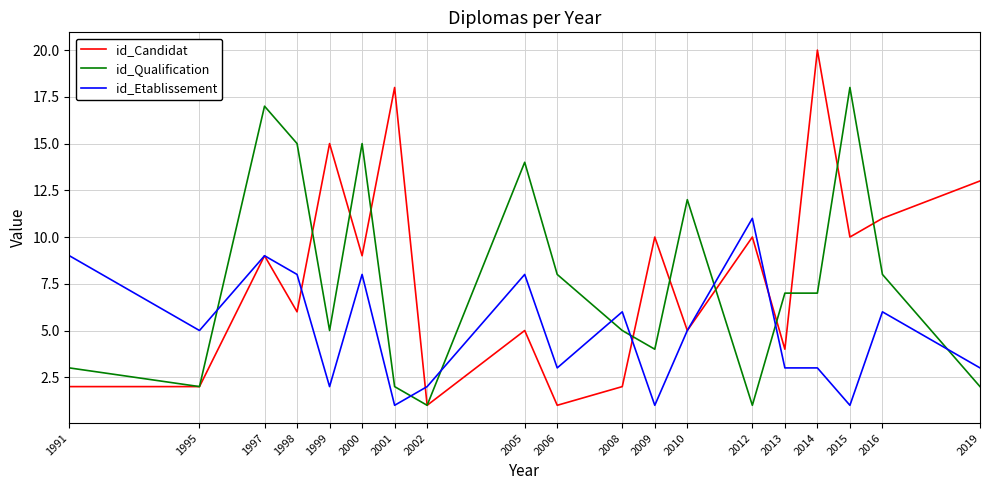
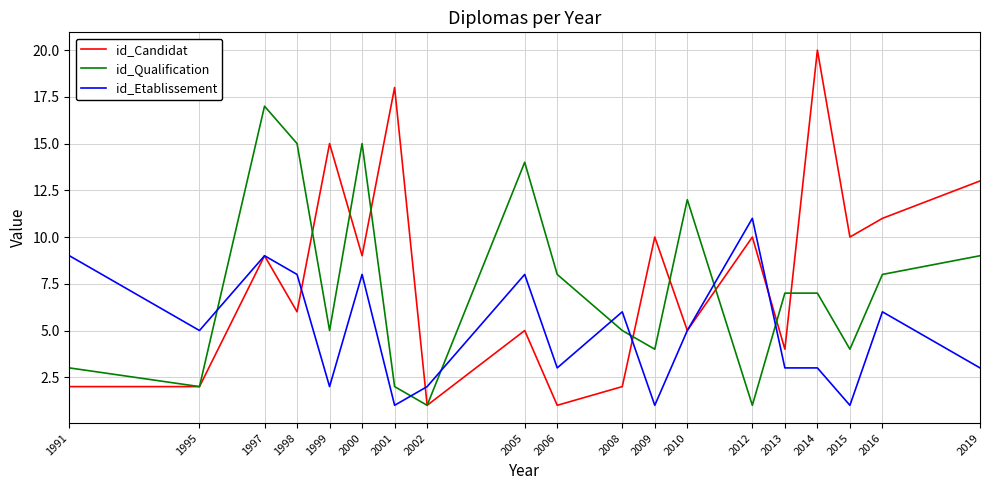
  {
    "id_Candidat": {
      "1991": 2,
      "1998": 6,
      "1999": 15,
      "2000": 9,
      "2001": 18,
      "2005": 5,
      "2006": 1,
      "2008": 2,
      "2009": 10,
      "2012": 10,
      "2013": 4,
      "2014": 20,
      "2015": 10,
      "2016": 11,
      "2019": 13
    },
    "id_Qualification": {
      "1991": 3,
      "1997": 17,
      "1998": 15,
      "1999": 5,
      "2000": 15,
      "2001": 2,
      "2005": 14,
      "2006": 8,
      "2008": 5,
      "2009": 4,
      "2010": 12,
      "2012": 1,
      "2013": 7,
      "2014": 7,
-     "2015": 18,
+     "2015": 4,
      "2016": 8,
-     "2019": 2
+     "2019": 9
    },
    "id_Etablissement": {
      "1991": 9,
      "1995": 5,
      "1998": 8,
      "1999": 2,
      "2000": 8,
      "2001": 1,
      "2002": 2,
      "2005": 8,
      "2006": 3,
      "2008": 6,
      "2009": 1,
      "2012": 11,
      "2013": 3,
      "2014": 3,
      "2015": 1,
      "2016": 6,
      "2019": 3
    }
  }
